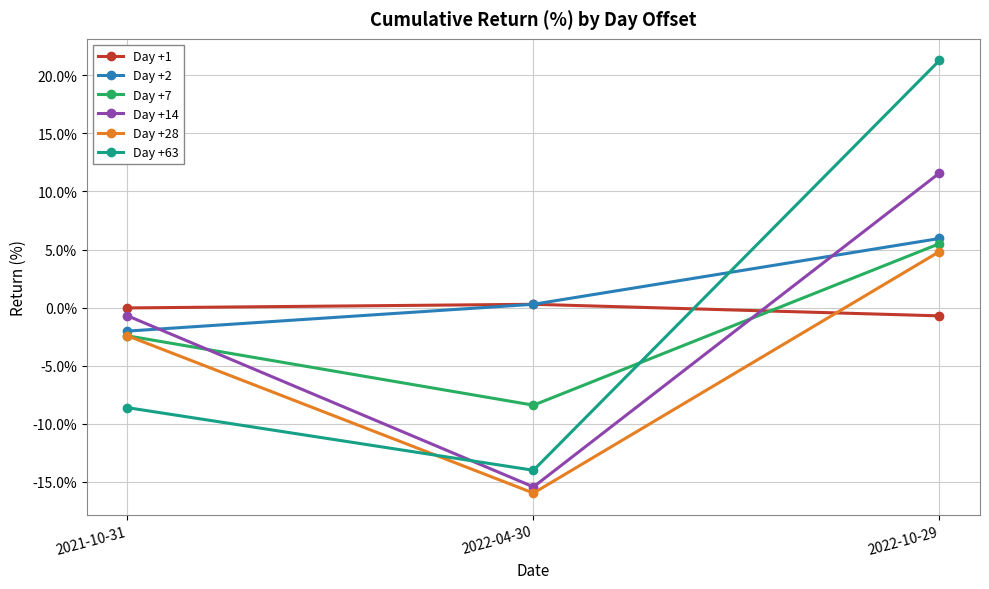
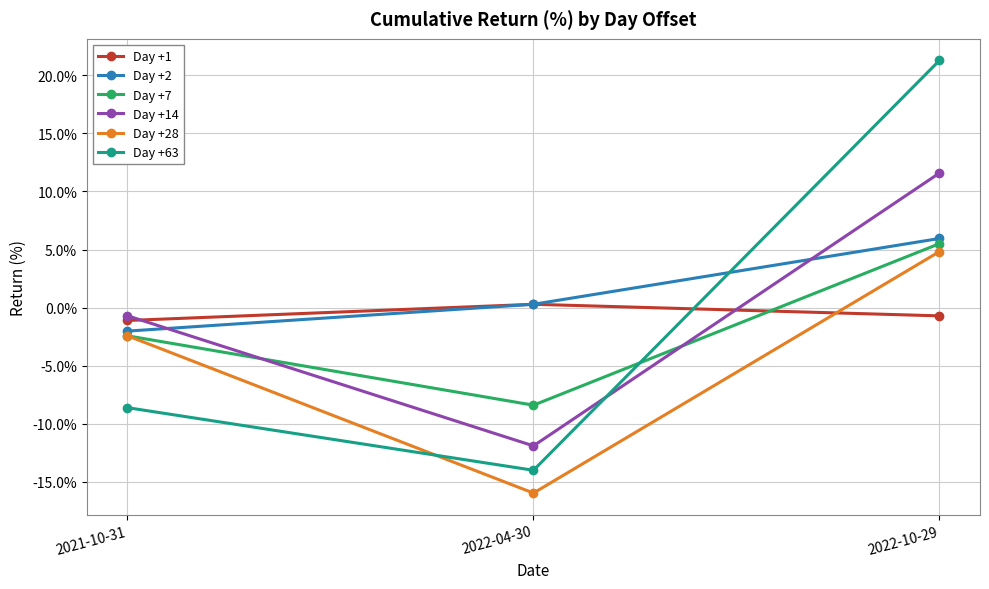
  {
    "Day +1": {
-     "2021-10-31": "0.0%",
+     "2021-10-31": "-1.1%",
      "2022-10-29": "-0.7%"
    },
    "Day +2": {
      "2021-10-31": "-2.0%",
      "2022-10-29": "6.0%"
    },
    "Day +14": {
      "2021-10-31": "-0.7%",
-     "2022-04-30": "-15.5%",
+     "2022-04-30": "-11.9%",
      "2022-10-29": "11.6%"
    },
    "Day +28": {
      "2022-04-30": "-16.0%",
      "2022-10-29": "4.8%"
    }
  }
